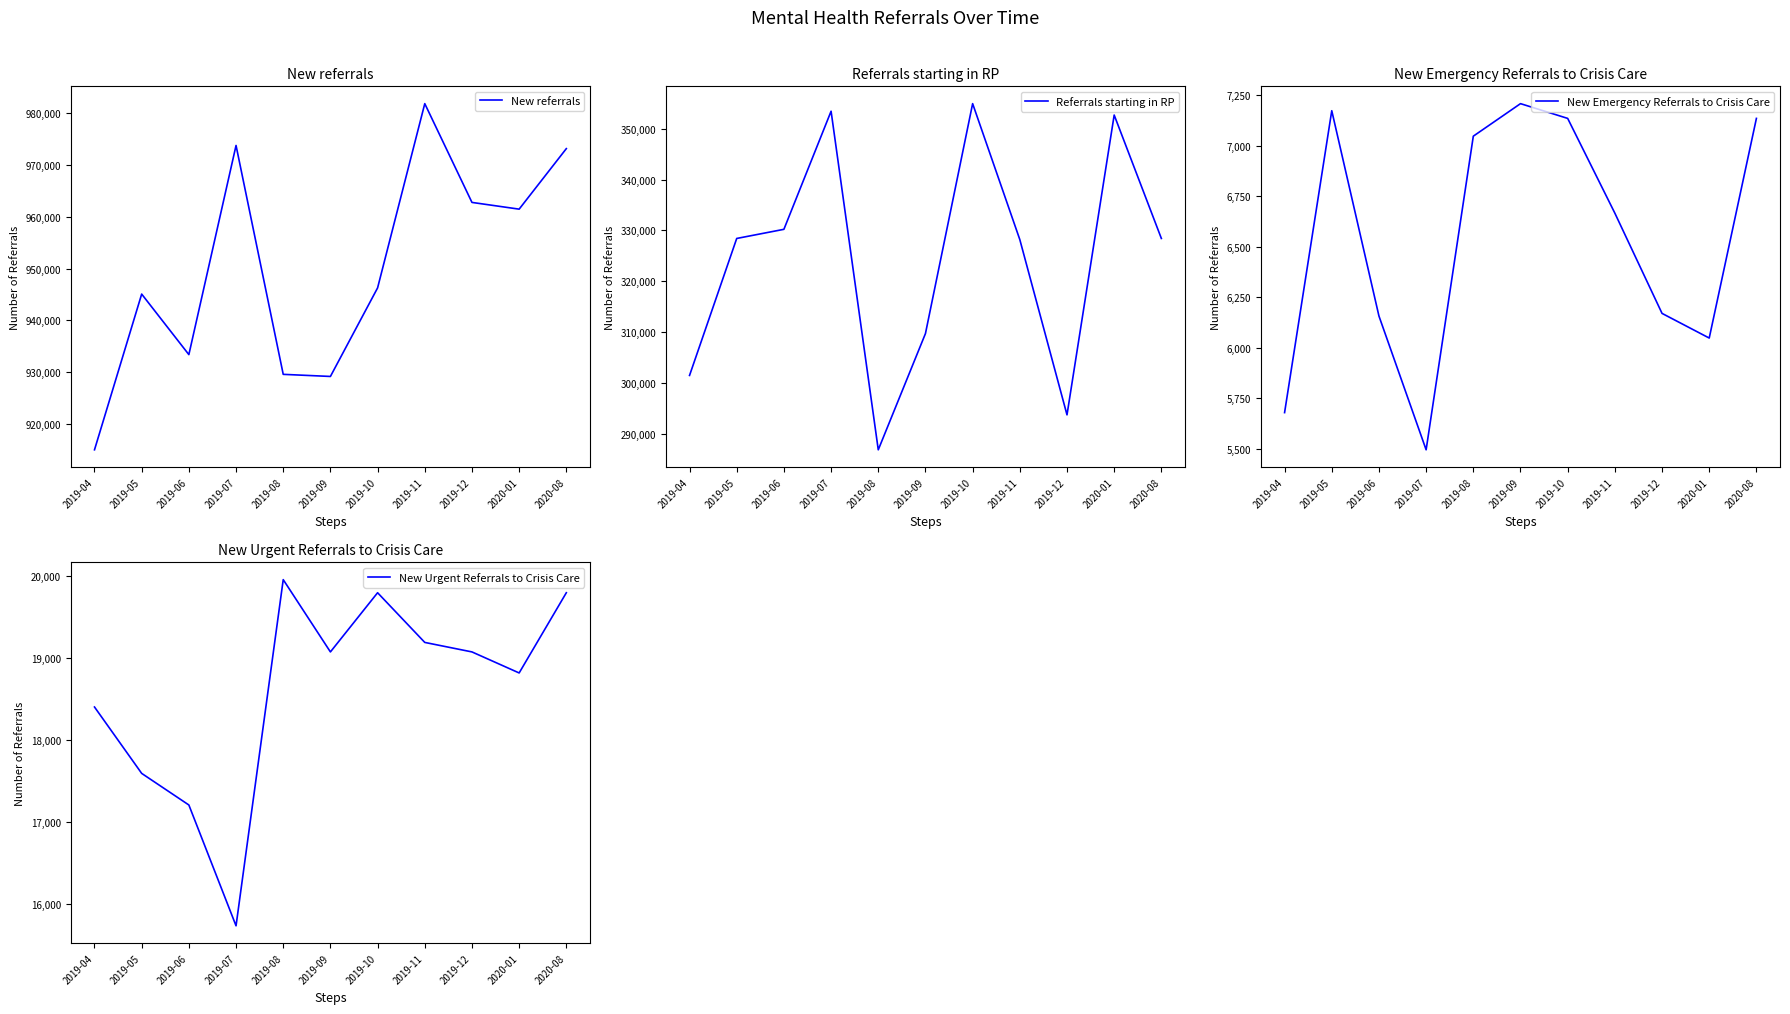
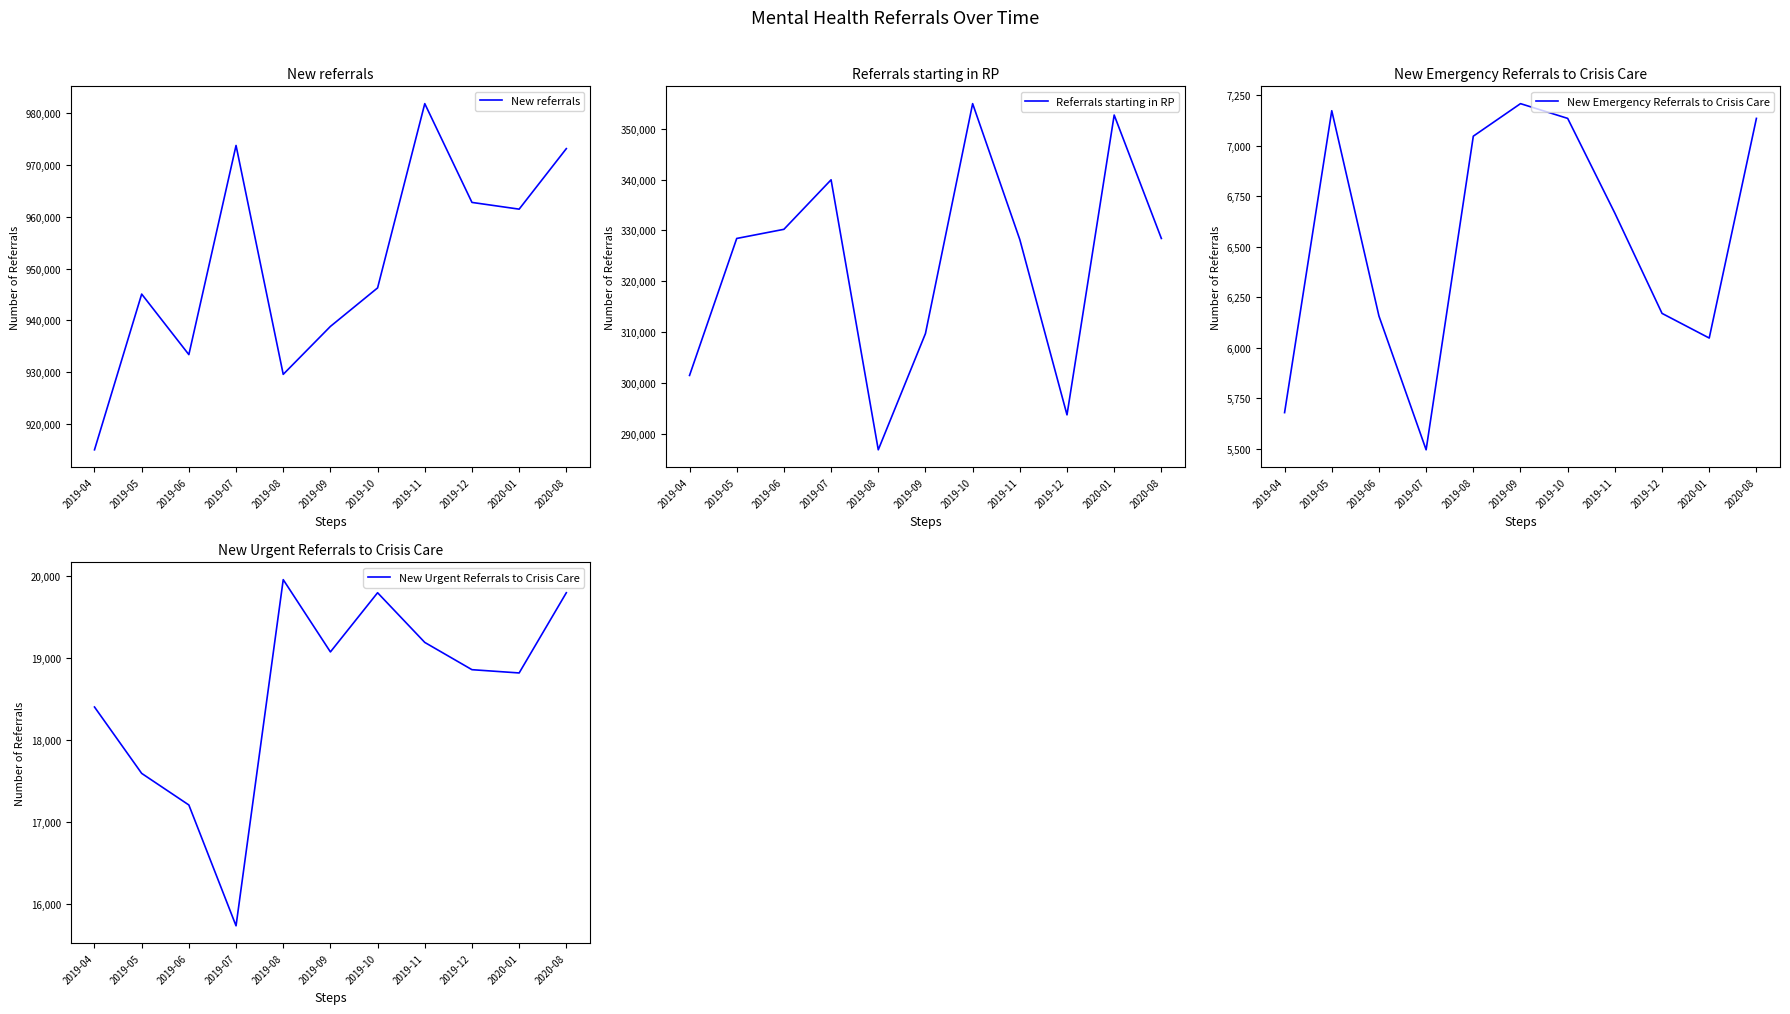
  {
    "New referrals": {
      "2019-04": "915,000",
      "2019-05": "945,000",
      "2019-06": "933,000",
      "2019-07": "974,000",
      "2019-08": "930,000",
-     "2019-09": "929,000",
+     "2019-09": "939,000",
      "2019-10": "946,000",
      "2019-11": "982,000",
      "2019-12": "963,000",
      "2020-01": "961,000",
      "2020-08": "973,000"
    },
    "Referrals starting in RP": {
      "2019-04": "301,000",
      "2019-05": "328,000",
      "2019-06": "330,000",
-     "2019-07": "353,000",
+     "2019-07": "340,000",
      "2019-08": "287,000",
      "2019-09": "310,000",
      "2019-10": "355,000",
      "2019-11": "328,000",
      "2019-12": "294,000",
      "2020-01": "353,000",
      "2020-08": "328,000"
    },
    "New Emergency Referrals to Crisis Care": {
      "2019-04": "5,680",
      "2019-05": "7,170",
      "2019-06": "6,160",
      "2019-07": "5,500",
      "2019-08": "7,050",
      "2019-09": "7,210",
      "2019-10": "7,140",
      "2019-11": "6,670",
      "2019-12": "6,170",
      "2020-01": "6,050",
      "2020-08": "7,140"
    },
    "New Urgent Referrals to Crisis Care": {
      "2019-04": "18,400",
      "2019-05": "17,600",
      "2019-06": "17,200",
      "2019-07": "15,700",
      "2019-08": "20,000",
      "2019-09": "19,100",
      "2019-10": "19,800",
      "2019-11": "19,200",
-     "2019-12": "19,100",
+     "2019-12": "18,900",
      "2020-01": "18,800",
      "2020-08": "19,800"
    }
  }
